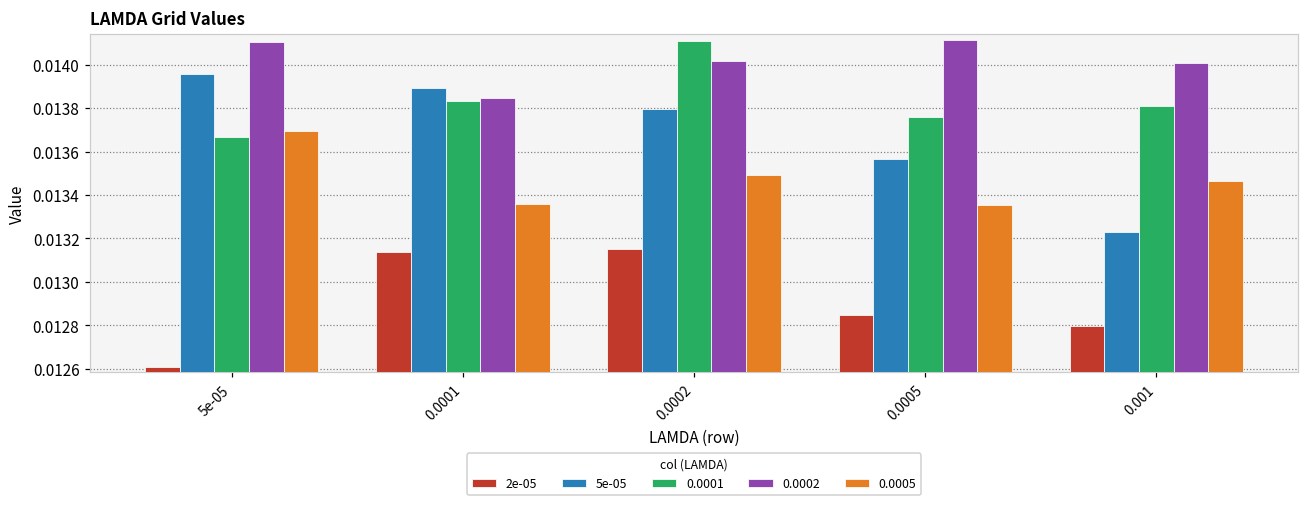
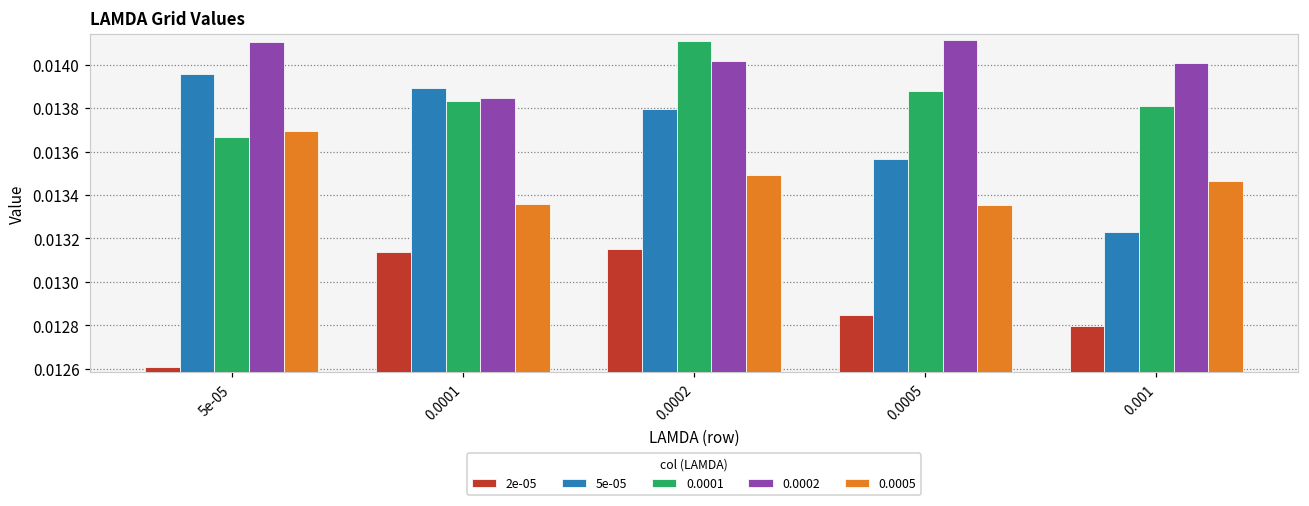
  {
    "2e-05": {
      "5e-05": 0.01261,
      "0.0001": 0.01314,
      "0.0002": 0.01315,
      "0.0005": 0.01285,
      "0.001": 0.01279
    },
    "5e-05": {
      "5e-05": 0.01396,
      "0.0001": 0.01389,
      "0.0002": 0.01379,
      "0.0005": 0.01356,
      "0.001": 0.01323
    },
    "0.0001": {
      "5e-05": 0.01367,
      "0.0001": 0.01383,
      "0.0002": 0.01411,
-     "0.0005": 0.01376,
+     "0.0005": 0.01388,
      "0.001": 0.01381
    },
    "0.0002": {
      "5e-05": 0.01411,
      "0.0001": 0.01385,
      "0.0002": 0.01402,
      "0.0005": 0.01411,
      "0.001": 0.01401
    },
    "0.0005": {
      "5e-05": 0.01370,
      "0.0001": 0.01336,
      "0.0002": 0.01349,
      "0.0005": 0.01335,
      "0.001": 0.01346
    }
  }
